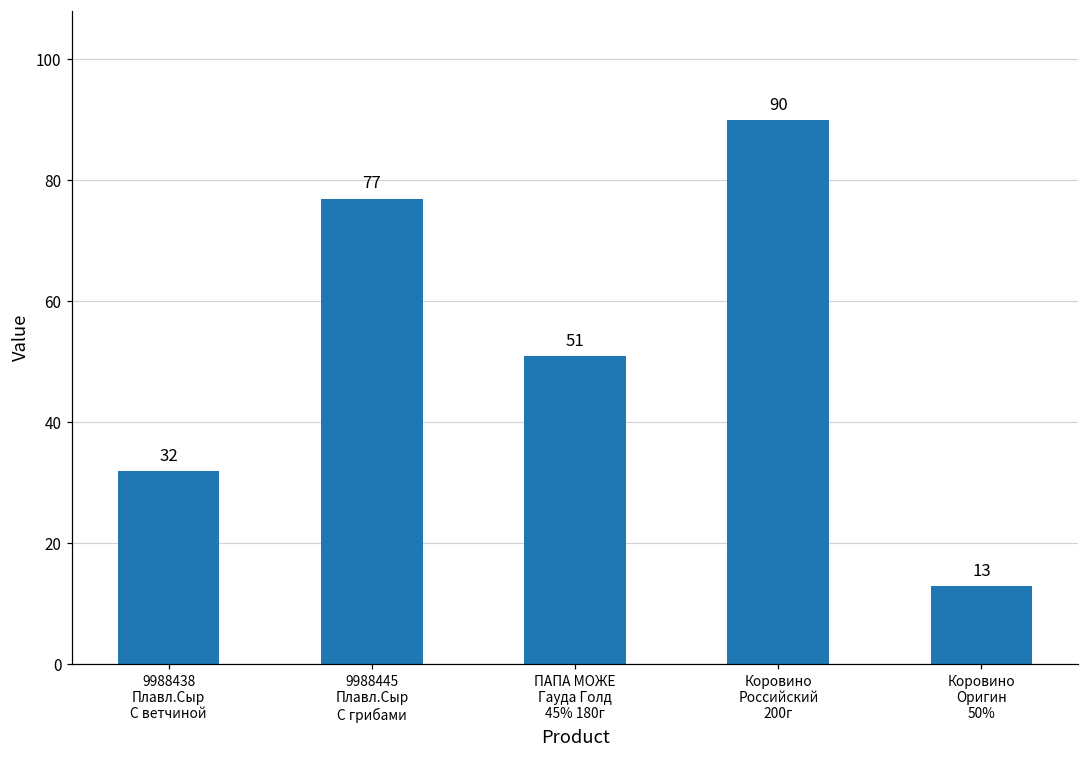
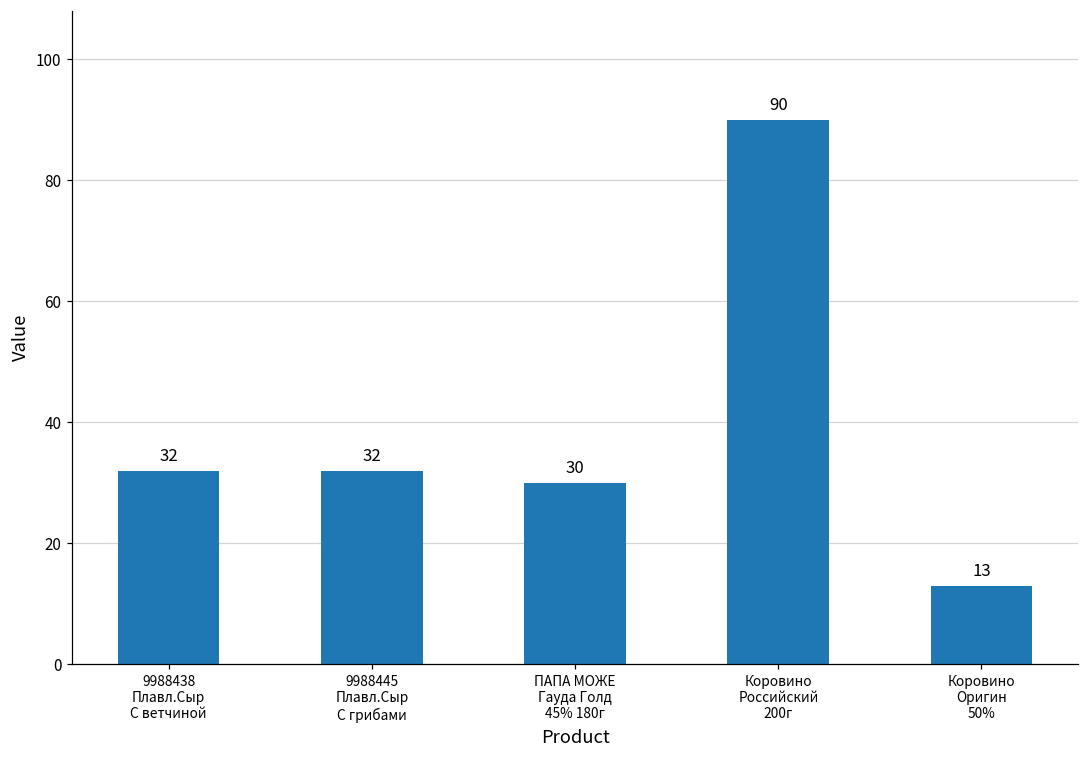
  {
    "9988438 Плавл.Сыр С ветчиной": 32,
-   "9988445 Плавл.Сыр С грибами": 77,
-   "ПАПА МОЖЕ Гауда Голд 45% 180г": 51,
+   "9988445 Плавл.Сыр С грибами": 32,
+   "ПАПА МОЖЕ Гауда Голд 45% 180г": 30,
    "Коровино Российский 200г": 90,
    "Коровино Оригин 50%": 13
  }
